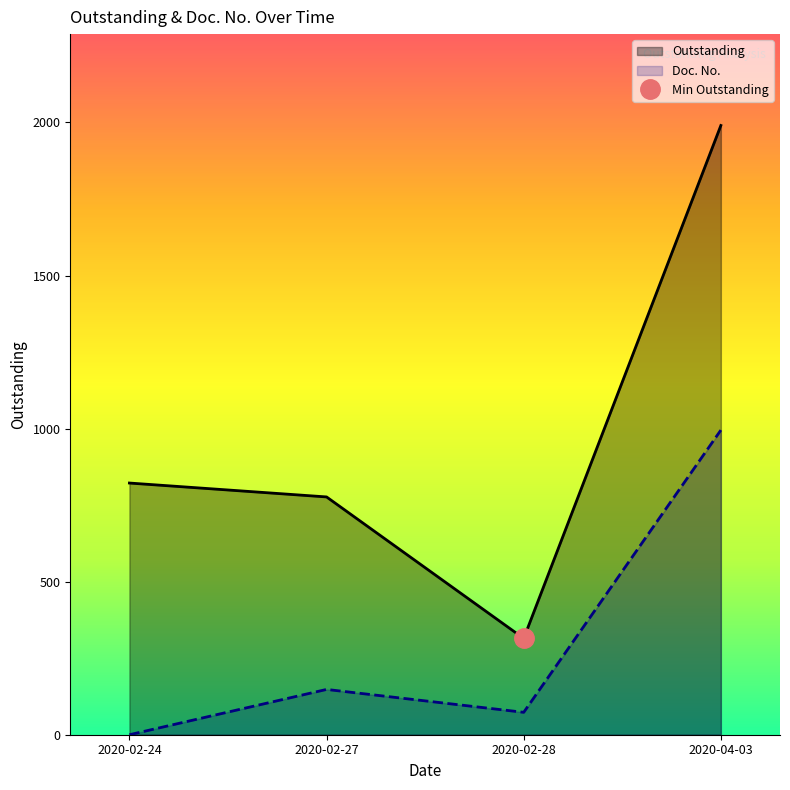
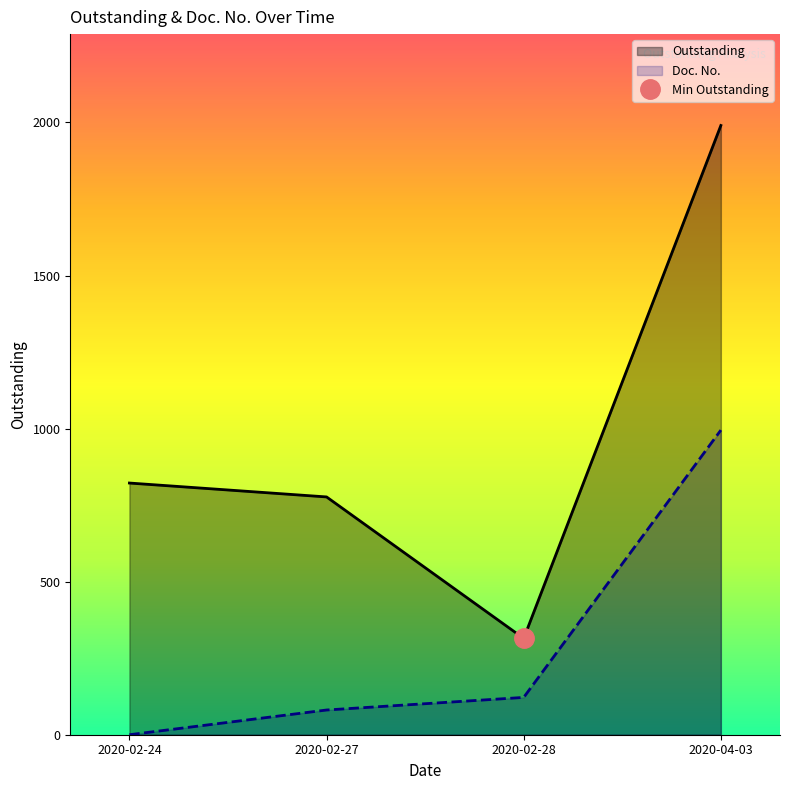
  {
    "Outstanding": {
      "2020-02-24": 820,
      "2020-02-27": 780,
      "2020-04-03": 1990
    },
    "Doc. No.": {
      "2020-02-24": 0,
-     "2020-02-27": 150,
-     "2020-02-28": 70,
+     "2020-02-27": 80,
+     "2020-02-28": 120,
      "2020-04-03": 1000
    }
  }
